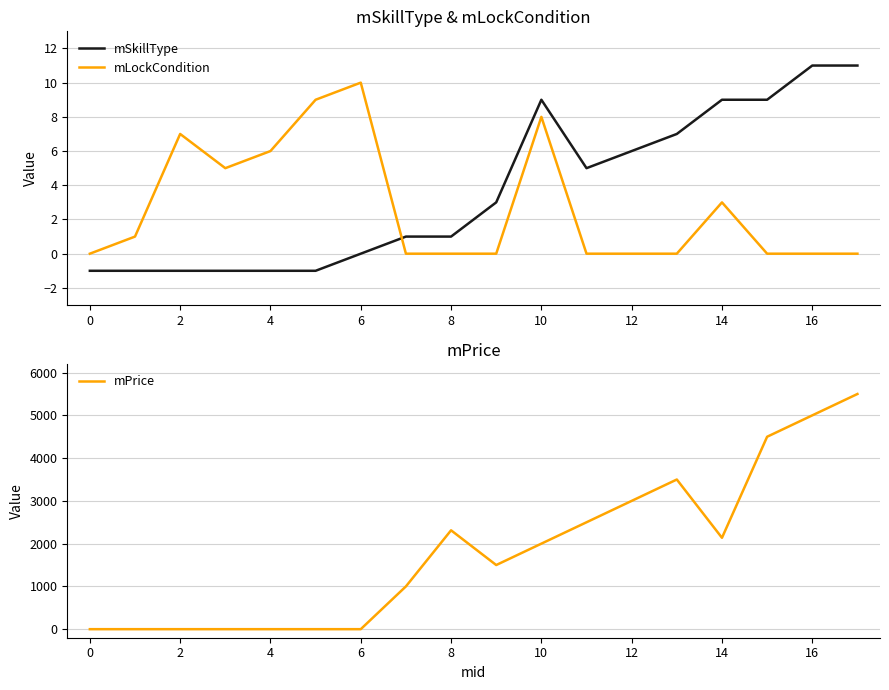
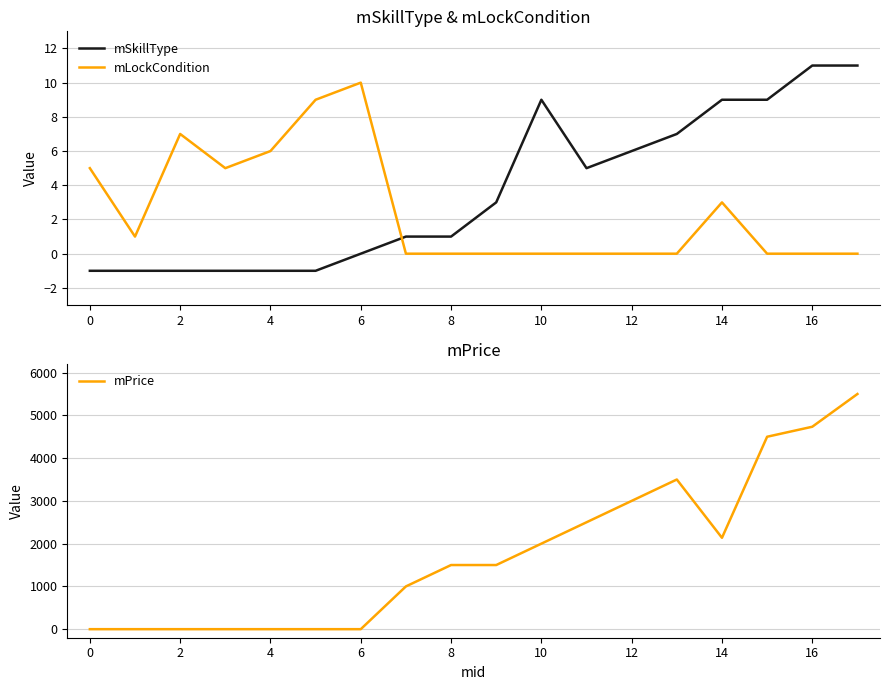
  {
    "mSkillType & mLockCondition": {
      "mSkillType": {
        "0": -1,
        "2": -1,
        "4": -1,
        "6": 0,
        "8": 1,
        "10": 9,
        "12": 6,
        "14": 9,
        "16": 11
      },
      "mLockCondition": {
-       "0": 0,
+       "0": 5,
        "2": 7,
        "4": 6,
        "6": 10,
        "8": 0,
-       "10": 8,
+       "10": 0,
        "12": 0,
        "14": 3,
        "16": 0
      }
    },
    "mPrice": {
      "0": 0,
      "2": 0,
      "4": 0,
      "6": 0,
-     "8": 2300,
+     "8": 1500,
      "10": 2000,
      "12": 3000,
      "14": 2100,
-     "16": 5000
+     "16": 4700
    }
  }
